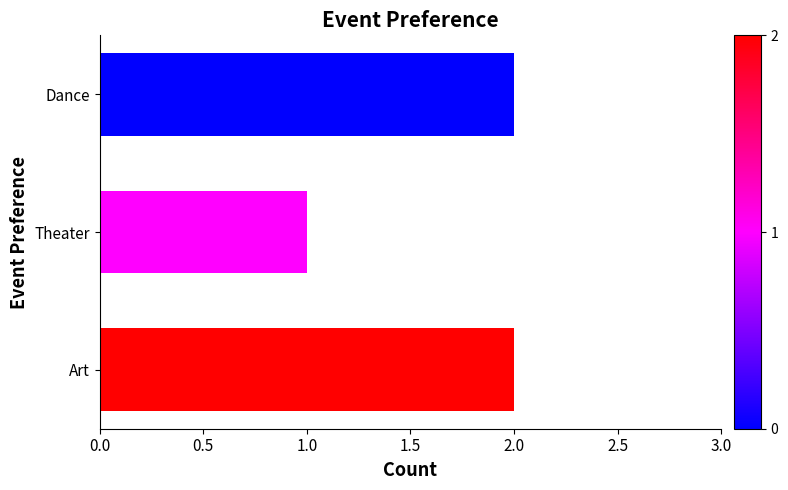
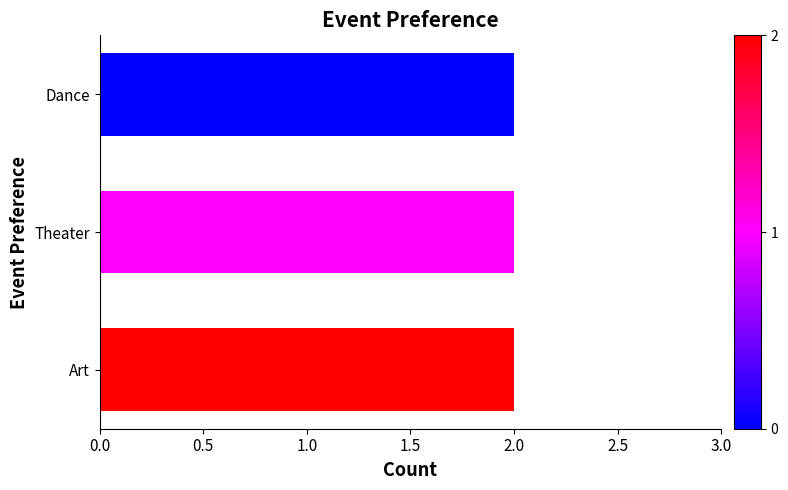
  {
    "Dance": 2,
-   "Theater": 1,
+   "Theater": 2,
    "Art": 2
  }
